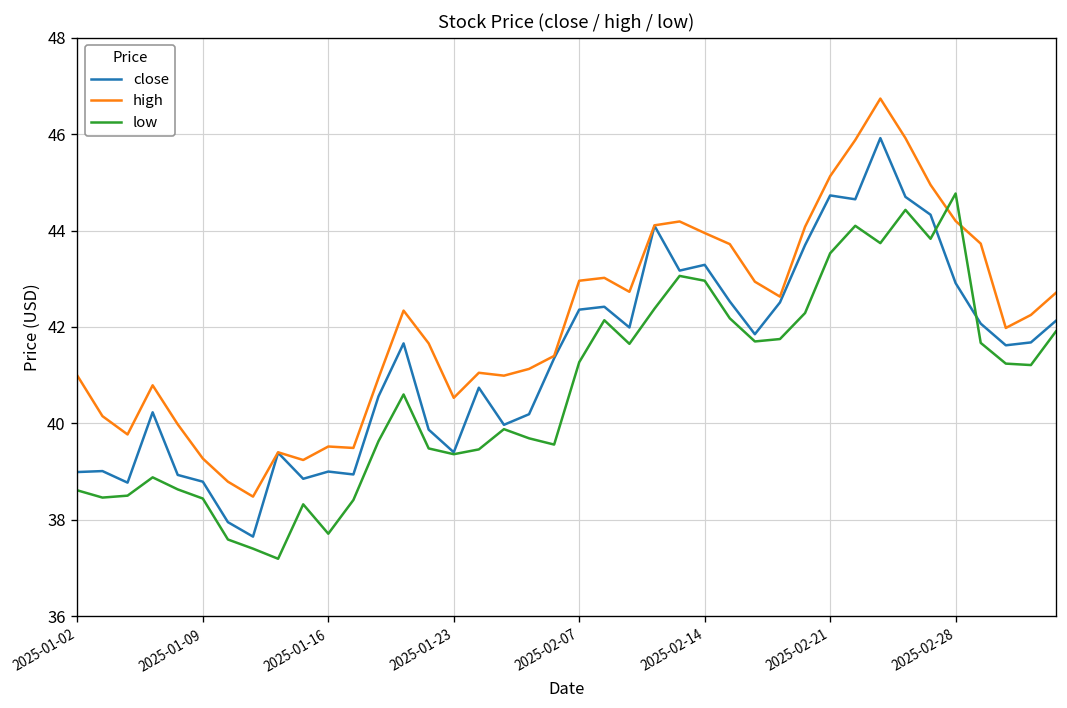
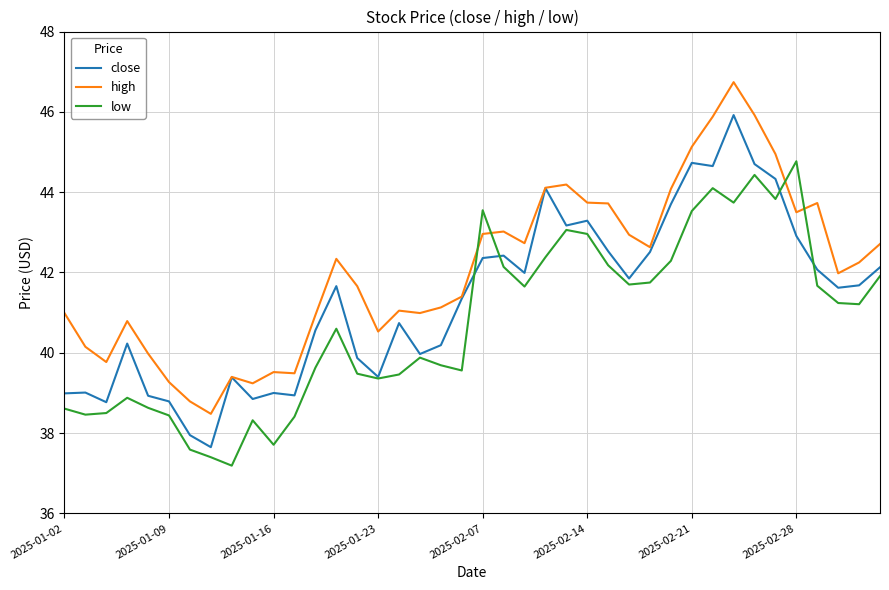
  {
    "close": {
      "2025-01-02": 39.0,
      "2025-01-09": 38.8,
      "2025-01-16": 39.0,
      "2025-02-07": 42.4,
      "2025-02-14": 43.3,
      "2025-02-21": 44.7,
      "2025-02-28": 42.9
    },
    "high": {
      "2025-01-02": 41.0,
      "2025-01-09": 39.3,
      "2025-01-16": 39.5,
      "2025-01-23": 40.5,
      "2025-02-07": 43.0,
-     "2025-02-14": 44.0,
+     "2025-02-14": 43.7,
      "2025-02-21": 45.1,
-     "2025-02-28": 44.2
+     "2025-02-28": 43.5
    },
    "low": {
      "2025-01-02": 38.6,
      "2025-01-09": 38.4,
      "2025-01-16": 37.7,
-     "2025-02-07": 41.3,
+     "2025-02-07": 43.6,
      "2025-02-14": 43.0,
      "2025-02-21": 43.5,
      "2025-02-28": 44.8
    }
  }
